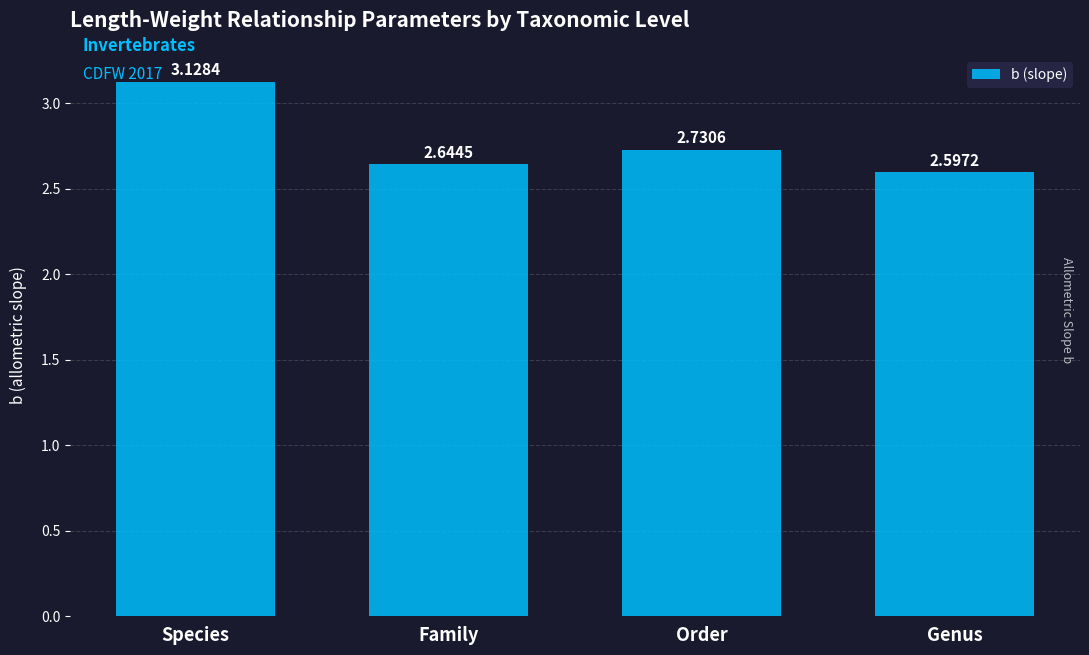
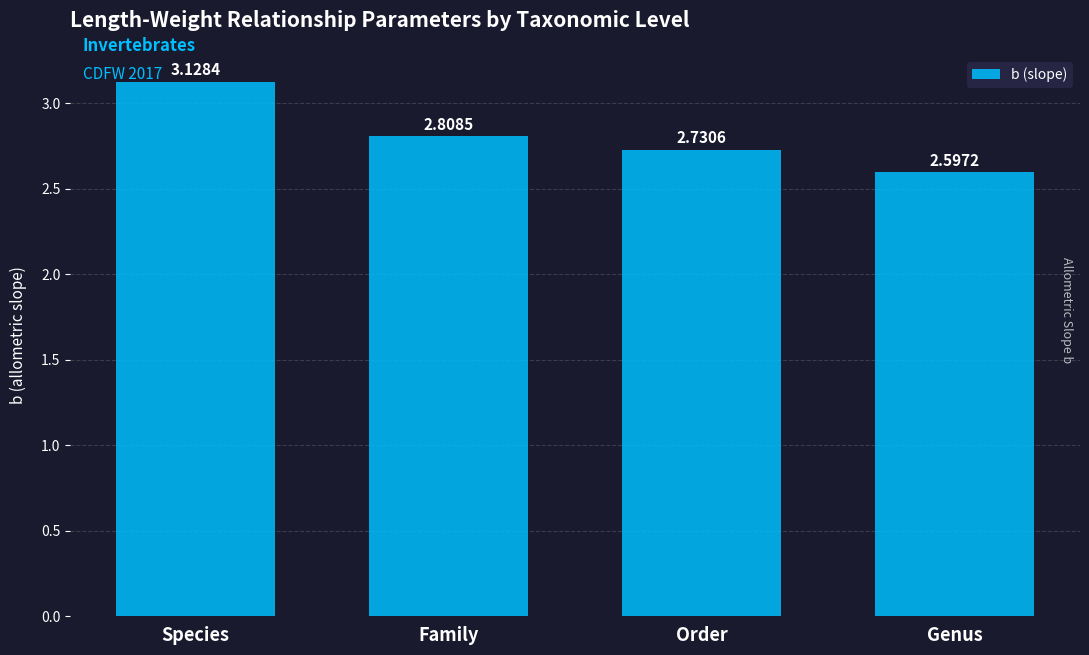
  {
    "Species": 3.1284,
-   "Family": 2.6445,
+   "Family": 2.8085,
    "Order": 2.7306,
    "Genus": 2.5972
  }
